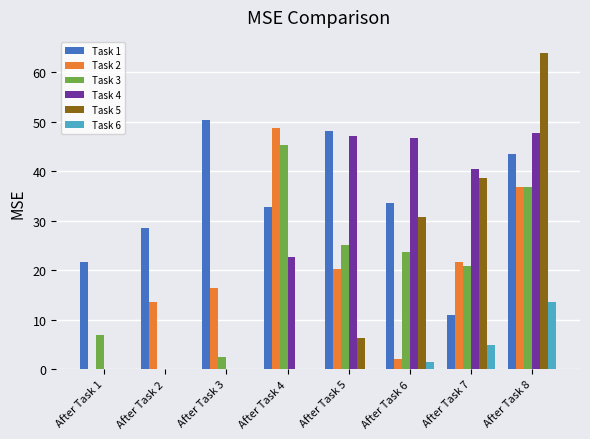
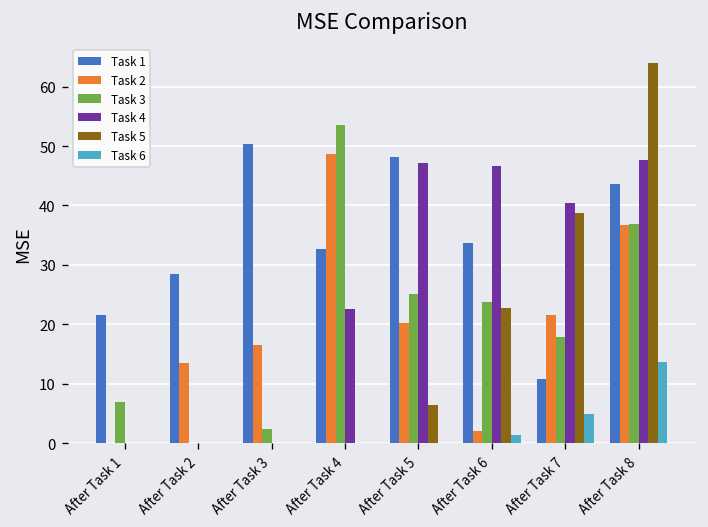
  {
    "Task 2": {
      "After Task 1": 0,
      "After Task 2": 14,
      "After Task 3": 16,
      "After Task 4": 49,
      "After Task 5": 20,
      "After Task 6": 2,
      "After Task 7": 22,
      "After Task 8": 37
    },
    "Task 3": {
      "After Task 1": 7,
      "After Task 2": 0,
      "After Task 3": 2,
-     "After Task 4": 45,
+     "After Task 4": 53,
      "After Task 5": 25,
      "After Task 6": 24,
-     "After Task 7": 21,
+     "After Task 7": 18,
      "After Task 8": 37
    },
    "Task 4": {
      "After Task 1": 0,
      "After Task 2": 0,
      "After Task 3": 0,
      "After Task 4": 23,
      "After Task 5": 47,
      "After Task 6": 47,
      "After Task 7": 40,
      "After Task 8": 48
    },
    "Task 5": {
      "After Task 1": 0,
      "After Task 2": 0,
      "After Task 3": 0,
      "After Task 4": 0,
      "After Task 5": 6,
-     "After Task 6": 31,
+     "After Task 6": 23,
      "After Task 7": 39,
      "After Task 8": 64
    }
  }
